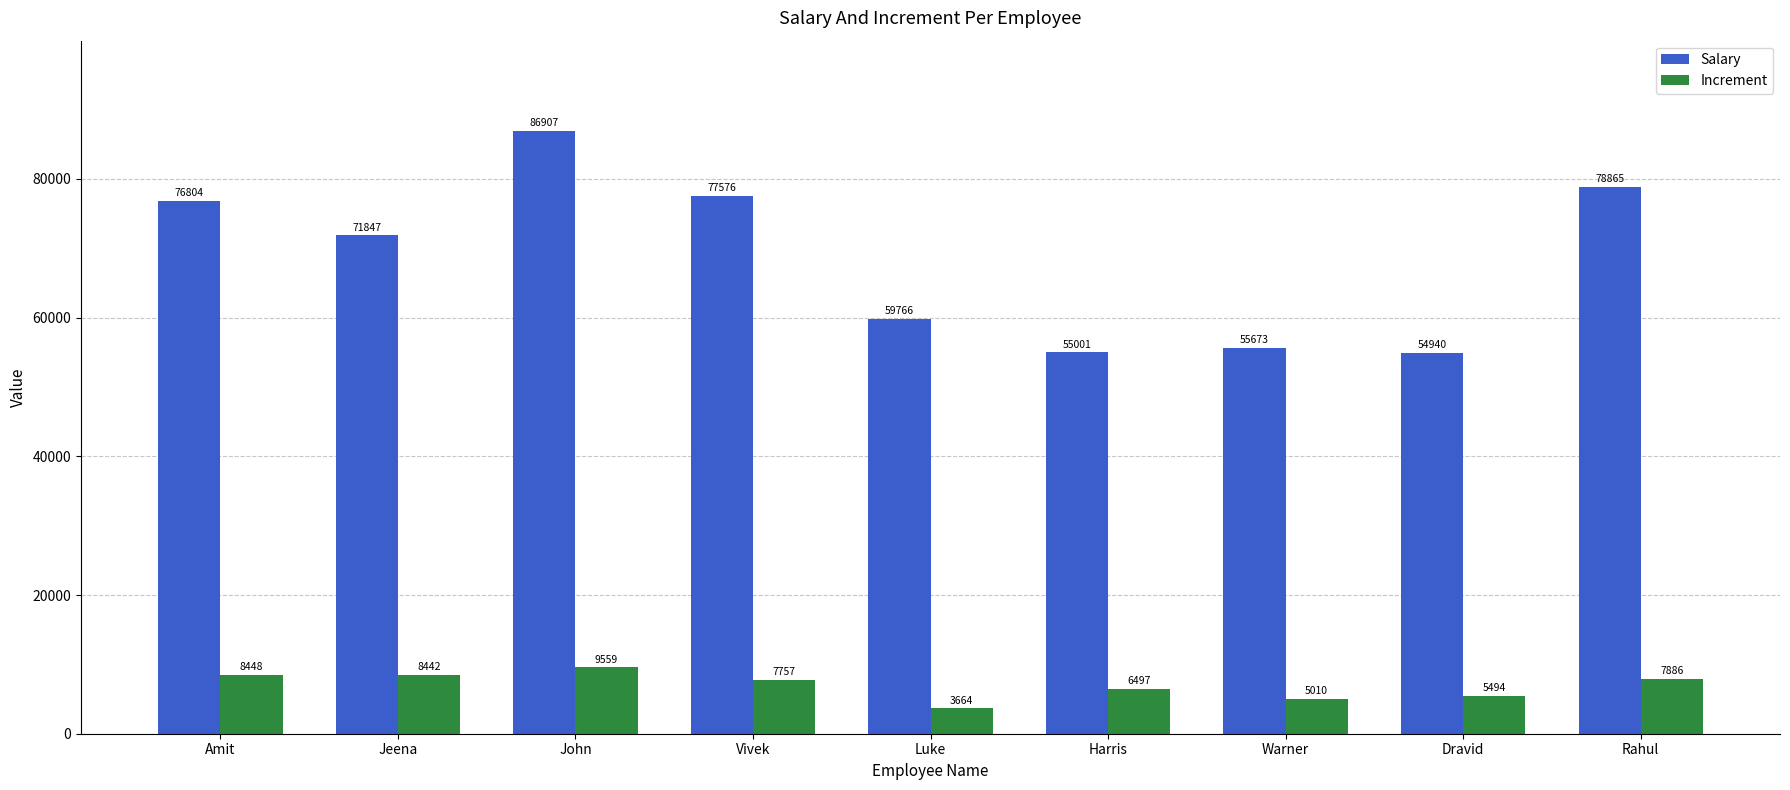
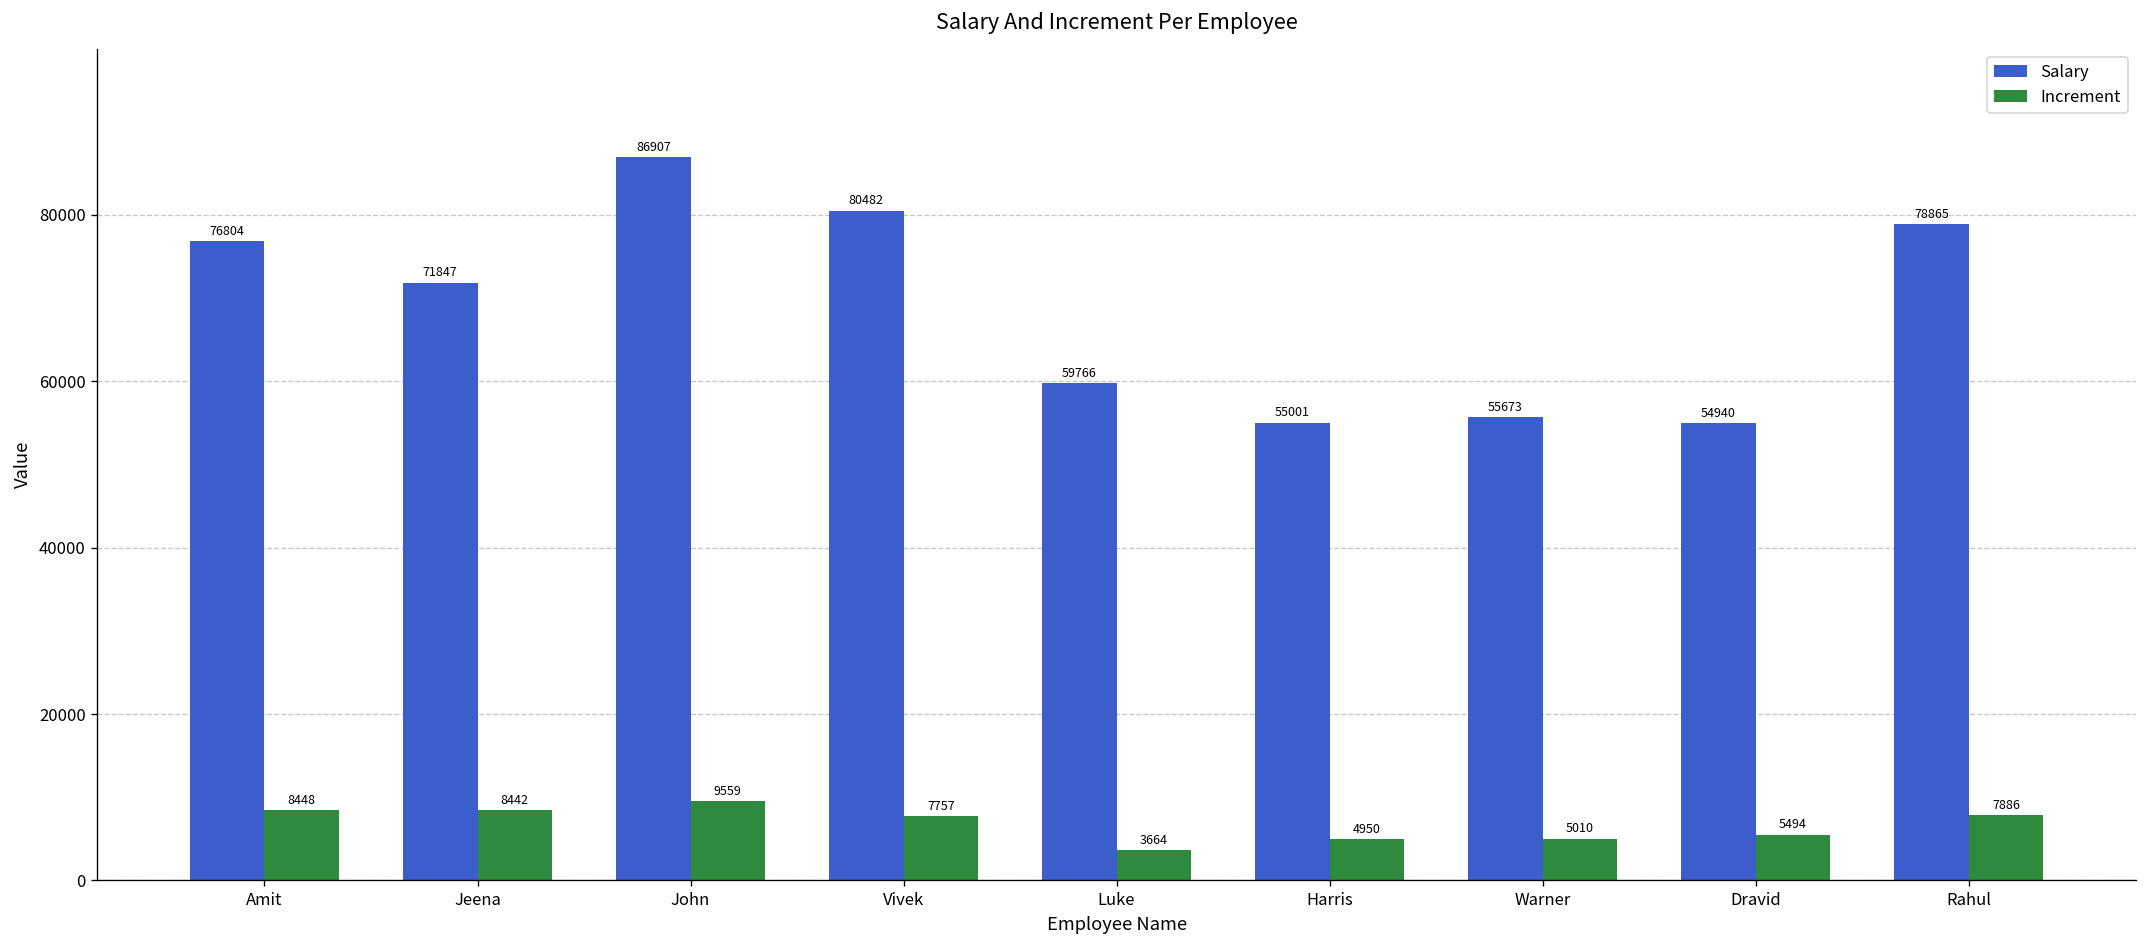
  {
    "Salary": {
      "Amit": 76804,
      "Jeena": 71847,
      "John": 86907,
-     "Vivek": 77576,
+     "Vivek": 80482,
      "Luke": 59766,
      "Harris": 55001,
      "Warner": 55673,
      "Dravid": 54940,
      "Rahul": 78865
    },
    "Increment": {
      "Amit": 8448,
      "Jeena": 8442,
      "John": 9559,
      "Vivek": 7757,
      "Luke": 3664,
-     "Harris": 6497,
+     "Harris": 4950,
      "Warner": 5010,
      "Dravid": 5494,
      "Rahul": 7886
    }
  }
